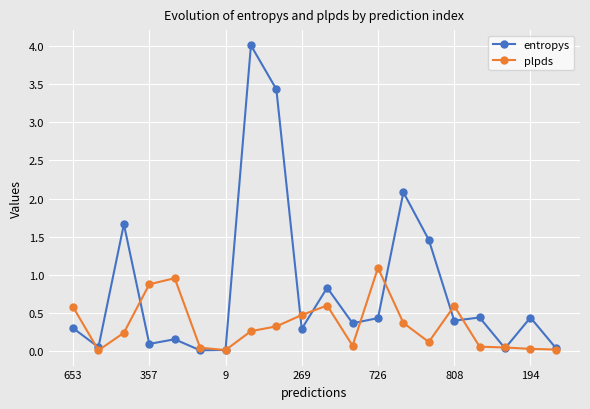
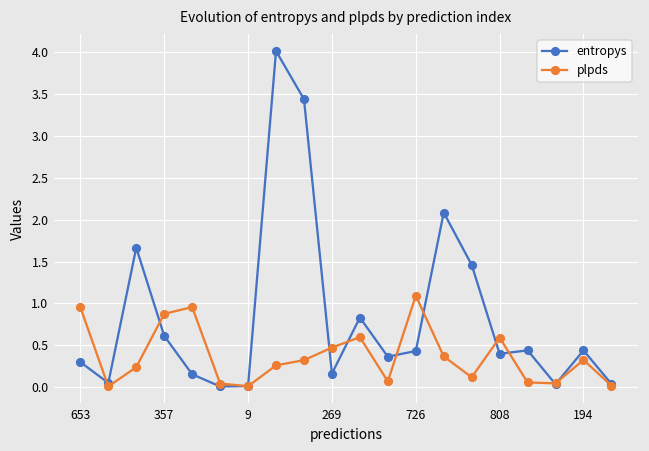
  {
    "entropys": {
      "653": 0.3,
-     "357": 0.1,
-     "269": 0.3,
+     "357": 0.6,
+     "269": 0.2,
      "726": 0.4,
      "808": 0.4,
      "194": 0.4
    },
    "plpds": {
-     "653": 0.6,
+     "653": 1.0,
      "357": 0.9,
      "269": 0.5,
      "726": 1.1,
      "808": 0.6,
-     "194": 0.0
+     "194": 0.3
    }
  }
